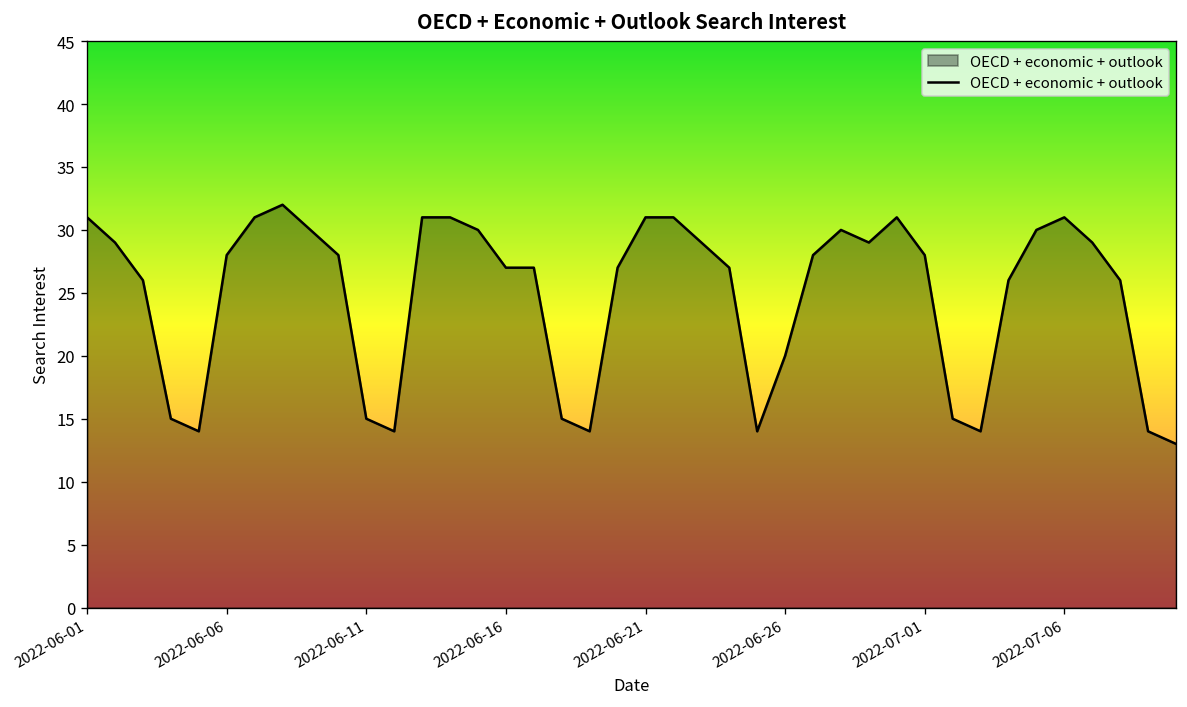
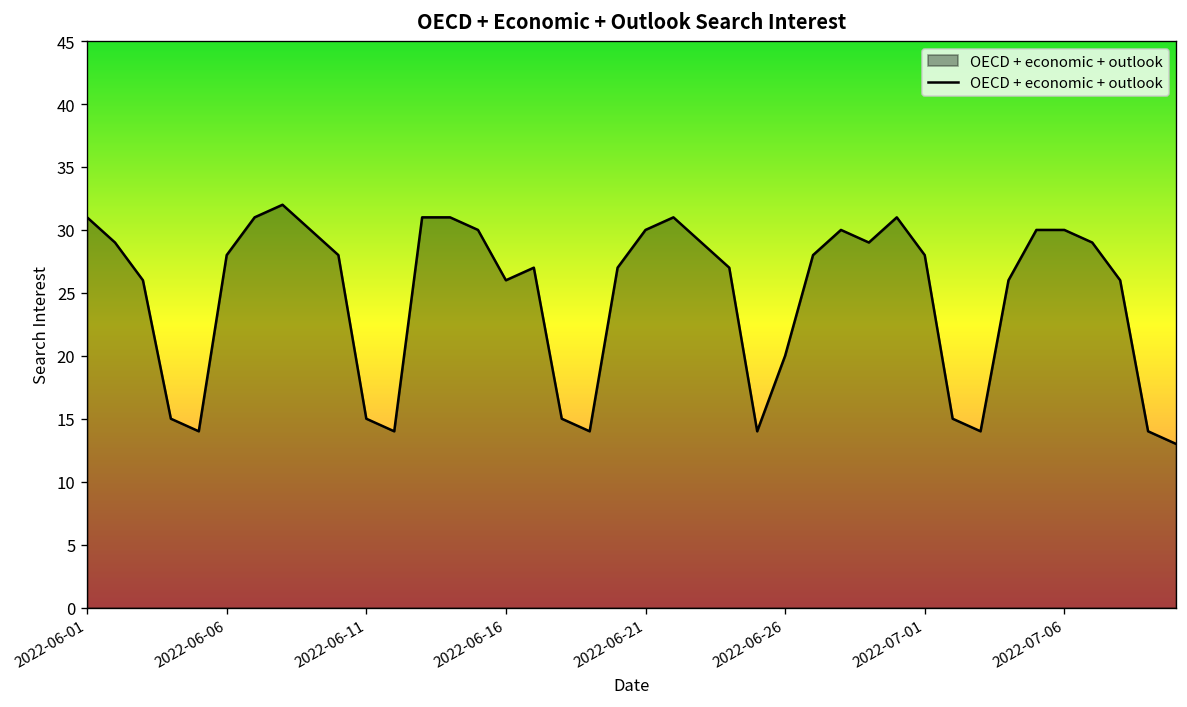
  {
    "2022-06-01": 31,
    "2022-06-06": 28,
    "2022-06-11": 15,
-   "2022-06-16": 27,
-   "2022-06-21": 31,
+   "2022-06-16": 26,
+   "2022-06-21": 30,
    "2022-06-26": 20,
    "2022-07-01": 28,
-   "2022-07-06": 31
+   "2022-07-06": 30
  }
